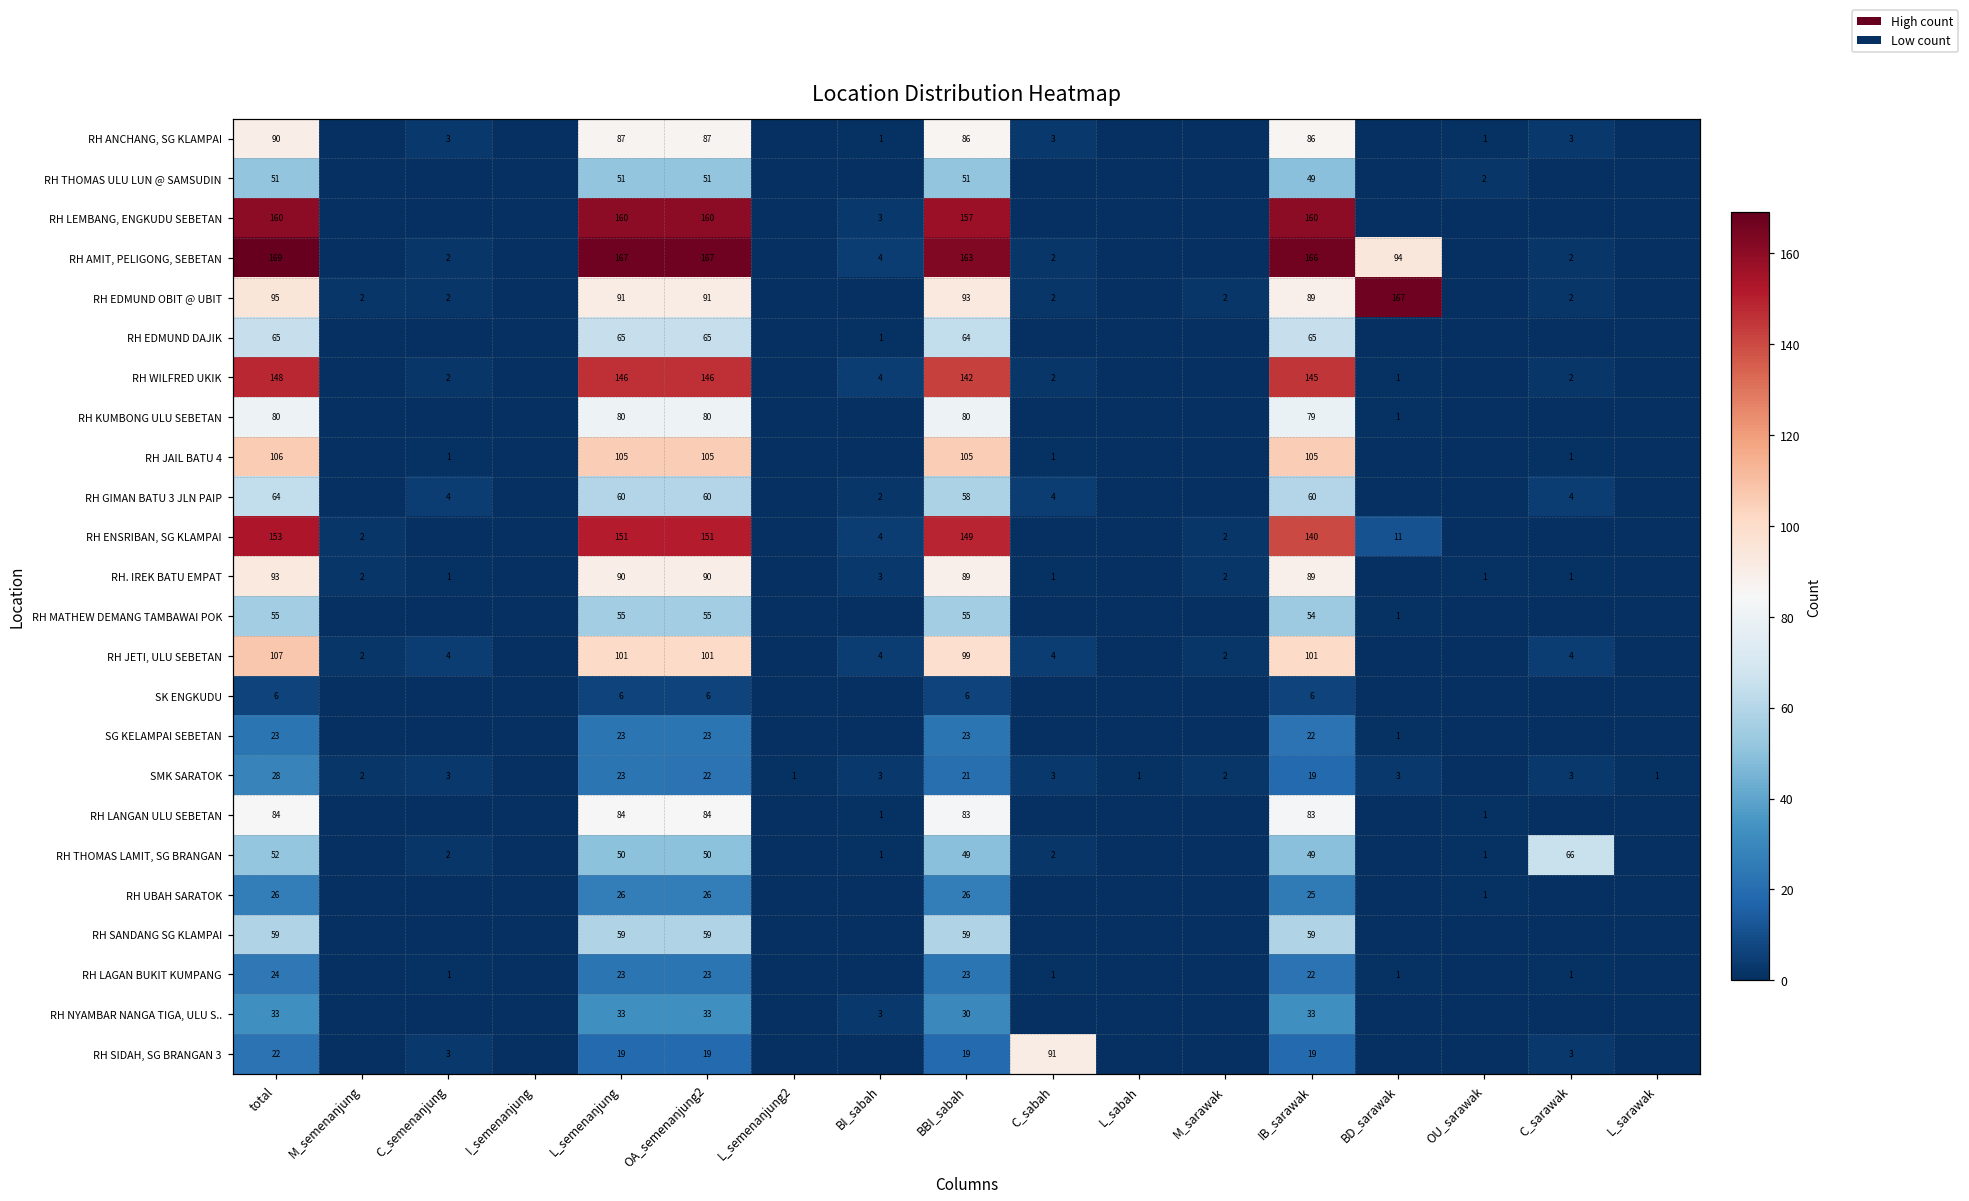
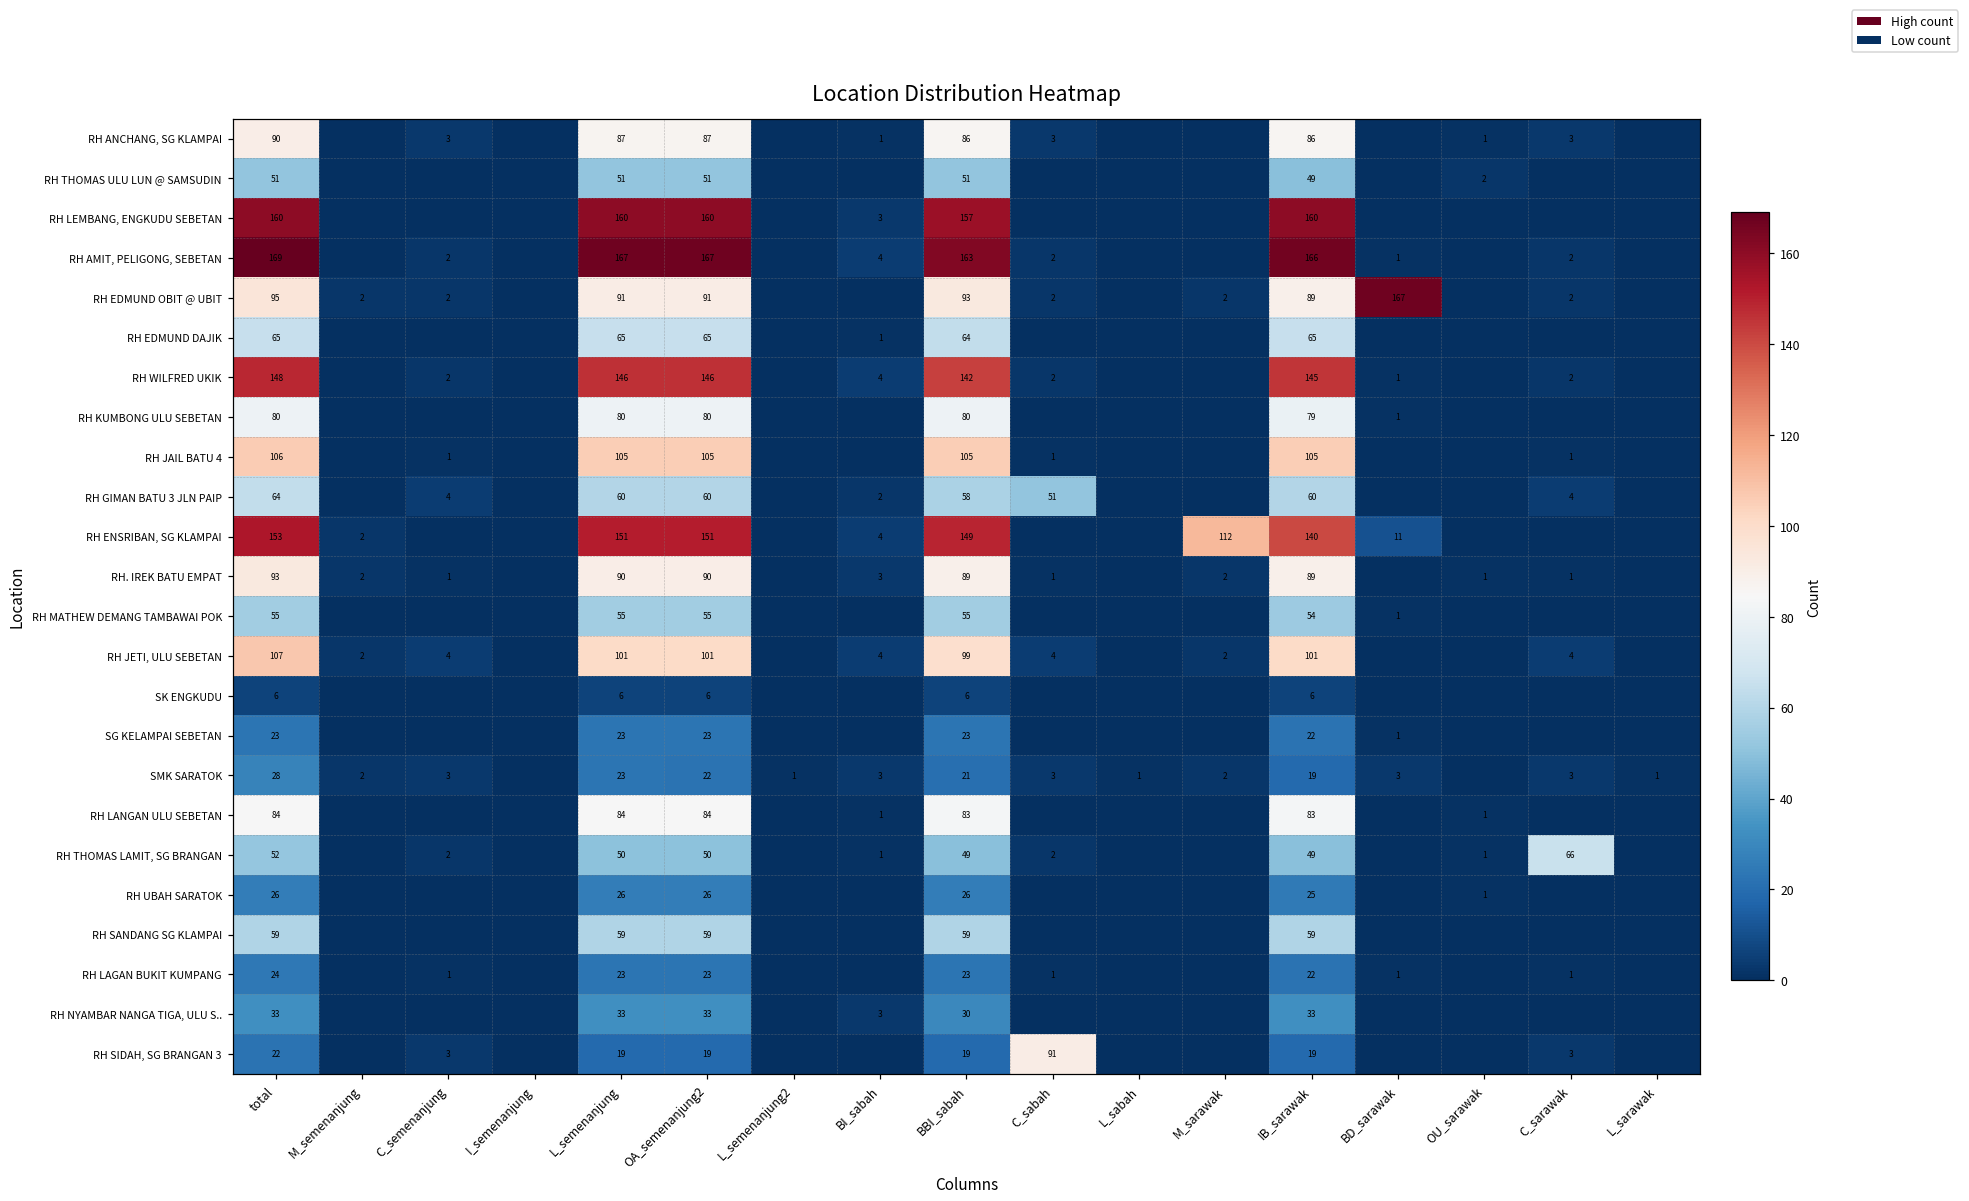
  {
    "RH ANCHANG, SG KLAMPAI": {
      "total": 90,
      "C_semenanjung": 3,
      "L_semenanjung": 87,
      "OA_semenanjung2": 87,
      "BI_sabah": 1,
      "BBI_sabah": 86,
      "C_sabah": 3,
      "IB_sarawak": 86,
      "OU_sarawak": 1,
      "C_sarawak": 3
    },
    "RH THOMAS ULU LUN @ SAMSUDIN": {
      "total": 51,
      "L_semenanjung": 51,
      "OA_semenanjung2": 51,
      "BBI_sabah": 51,
      "IB_sarawak": 49,
      "OU_sarawak": 2
    },
    "RH LEMBANG, ENGKUDU SEBETAN": {
      "total": 160,
      "L_semenanjung": 160,
      "OA_semenanjung2": 160,
      "BI_sabah": 3,
      "BBI_sabah": 157,
      "IB_sarawak": 160
    },
    "RH AMIT, PELIGONG, SEBETAN": {
      "total": 169,
      "C_semenanjung": 2,
      "L_semenanjung": 167,
      "OA_semenanjung2": 167,
      "BI_sabah": 4,
      "BBI_sabah": 163,
      "C_sabah": 2,
      "IB_sarawak": 166,
-     "BD_sarawak": 94,
+     "BD_sarawak": 1,
      "C_sarawak": 2
    },
    "RH EDMUND OBIT @ UBIT": {
      "total": 95,
      "M_semenanjung": 2,
      "C_semenanjung": 2,
      "L_semenanjung": 91,
      "OA_semenanjung2": 91,
      "BBI_sabah": 93,
      "C_sabah": 2,
      "M_sarawak": 2,
      "IB_sarawak": 89,
      "BD_sarawak": 167,
      "C_sarawak": 2
    },
    "RH EDMUND DAJIK": {
      "total": 65,
      "L_semenanjung": 65,
      "OA_semenanjung2": 65,
      "BI_sabah": 1,
      "BBI_sabah": 64,
      "IB_sarawak": 65
    },
    "RH WILFRED UKIK": {
      "total": 148,
      "C_semenanjung": 2,
      "L_semenanjung": 146,
      "OA_semenanjung2": 146,
      "BI_sabah": 4,
      "BBI_sabah": 142,
      "C_sabah": 2,
      "IB_sarawak": 145,
      "BD_sarawak": 1,
      "C_sarawak": 2
    },
    "RH KUMBONG ULU SEBETAN": {
      "total": 80,
      "L_semenanjung": 80,
      "OA_semenanjung2": 80,
      "BBI_sabah": 80,
      "IB_sarawak": 79,
      "BD_sarawak": 1
    },
    "RH JAIL BATU 4": {
      "total": 106,
      "C_semenanjung": 1,
      "L_semenanjung": 105,
      "OA_semenanjung2": 105,
      "BBI_sabah": 105,
      "C_sabah": 1,
      "IB_sarawak": 105,
      "C_sarawak": 1
    },
    "RH GIMAN BATU 3 JLN PAIP": {
      "total": 64,
      "C_semenanjung": 4,
      "L_semenanjung": 60,
      "OA_semenanjung2": 60,
      "BI_sabah": 2,
      "BBI_sabah": 58,
-     "C_sabah": 4,
+     "C_sabah": 51,
      "IB_sarawak": 60,
      "C_sarawak": 4
    },
    "RH ENSRIBAN, SG KLAMPAI": {
      "total": 153,
      "M_semenanjung": 2,
      "L_semenanjung": 151,
      "OA_semenanjung2": 151,
      "BI_sabah": 4,
      "BBI_sabah": 149,
-     "M_sarawak": 2,
+     "M_sarawak": 112,
      "IB_sarawak": 140,
      "BD_sarawak": 11
    },
    "RH. IREK BATU EMPAT": {
      "total": 93,
      "M_semenanjung": 2,
      "C_semenanjung": 1,
      "L_semenanjung": 90,
      "OA_semenanjung2": 90,
      "BI_sabah": 3,
      "BBI_sabah": 89,
      "C_sabah": 1,
      "M_sarawak": 2,
      "IB_sarawak": 89,
      "OU_sarawak": 1,
      "C_sarawak": 1
    },
    "RH MATHEW DEMANG TAMBAWAI POK": {
      "total": 55,
      "L_semenanjung": 55,
      "OA_semenanjung2": 55,
      "BBI_sabah": 55,
      "IB_sarawak": 54,
      "BD_sarawak": 1
    },
    "RH JETI, ULU SEBETAN": {
      "total": 107,
      "M_semenanjung": 2,
      "C_semenanjung": 4,
      "L_semenanjung": 101,
      "OA_semenanjung2": 101,
      "BI_sabah": 4,
      "BBI_sabah": 99,
      "C_sabah": 4,
      "M_sarawak": 2,
      "IB_sarawak": 101,
      "C_sarawak": 4
    },
    "SK ENGKUDU": {
      "total": 6,
      "L_semenanjung": 6,
      "OA_semenanjung2": 6,
      "BBI_sabah": 6,
      "IB_sarawak": 6
    },
    "SG KELAMPAI SEBETAN": {
      "total": 23,
      "L_semenanjung": 23,
      "OA_semenanjung2": 23,
      "BBI_sabah": 23,
      "IB_sarawak": 22,
      "BD_sarawak": 1
    },
    "SMK SARATOK": {
      "total": 28,
      "M_semenanjung": 2,
      "C_semenanjung": 3,
      "L_semenanjung": 23,
      "OA_semenanjung2": 22,
      "L_semenanjung2": 1,
      "BI_sabah": 3,
      "BBI_sabah": 21,
      "C_sabah": 3,
      "L_sabah": 1,
      "M_sarawak": 2,
      "IB_sarawak": 19,
      "BD_sarawak": 3,
      "C_sarawak": 3,
      "L_sarawak": 1
    },
    "RH LANGAN ULU SEBETAN": {
      "total": 84,
      "L_semenanjung": 84,
      "OA_semenanjung2": 84,
      "BI_sabah": 1,
      "BBI_sabah": 83,
      "IB_sarawak": 83,
      "OU_sarawak": 1
    },
    "RH THOMAS LAMIT, SG BRANGAN": {
      "total": 52,
      "C_semenanjung": 2,
      "L_semenanjung": 50,
      "OA_semenanjung2": 50,
      "BI_sabah": 1,
      "BBI_sabah": 49,
      "C_sabah": 2,
      "IB_sarawak": 49,
      "OU_sarawak": 1,
      "C_sarawak": 66
    },
    "RH UBAH SARATOK": {
      "total": 26,
      "L_semenanjung": 26,
      "OA_semenanjung2": 26,
      "BBI_sabah": 26,
      "IB_sarawak": 25,
      "OU_sarawak": 1
    },
    "RH SANDANG SG KLAMPAI": {
      "total": 59,
      "L_semenanjung": 59,
      "OA_semenanjung2": 59,
      "BBI_sabah": 59,
      "IB_sarawak": 59
    },
    "RH LAGAN BUKIT KUMPANG": {
      "total": 24,
      "C_semenanjung": 1,
      "L_semenanjung": 23,
      "OA_semenanjung2": 23,
      "BBI_sabah": 23,
      "C_sabah": 1,
      "IB_sarawak": 22,
      "BD_sarawak": 1,
      "C_sarawak": 1
    },
    "RH NYAMBAR NANGA TIGA, ULU S..": {
      "total": 33,
      "L_semenanjung": 33,
      "OA_semenanjung2": 33,
      "BI_sabah": 3,
      "BBI_sabah": 30,
      "IB_sarawak": 33
    },
    "RH SIDAH, SG BRANGAN 3": {
      "total": 22,
      "C_semenanjung": 3,
      "L_semenanjung": 19,
      "OA_semenanjung2": 19,
      "BBI_sabah": 19,
      "C_sabah": 91,
      "IB_sarawak": 19,
      "C_sarawak": 3
    }
  }
